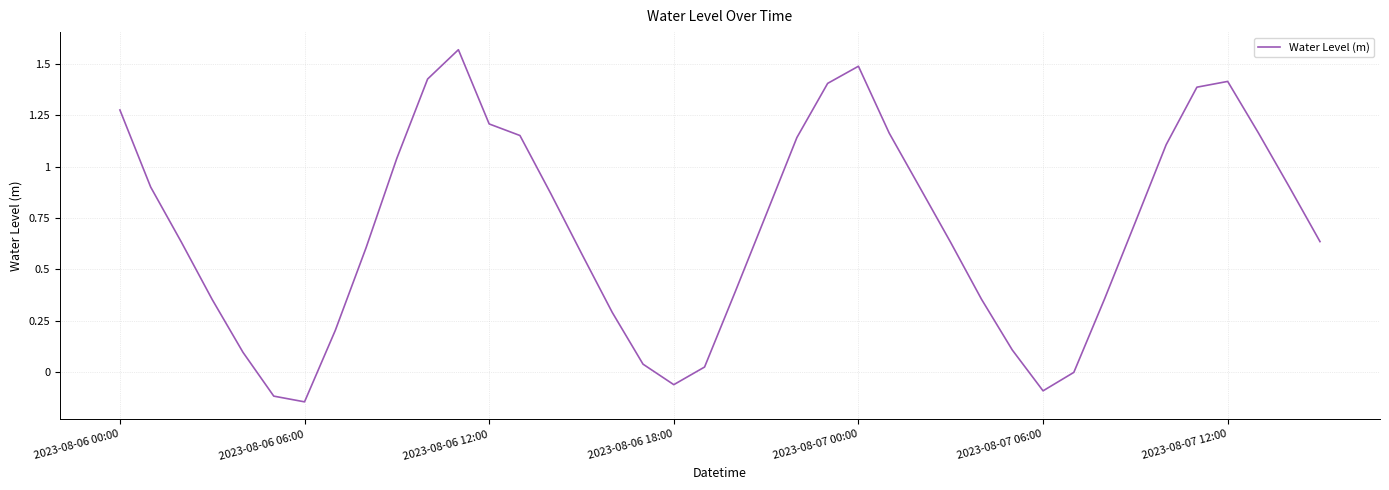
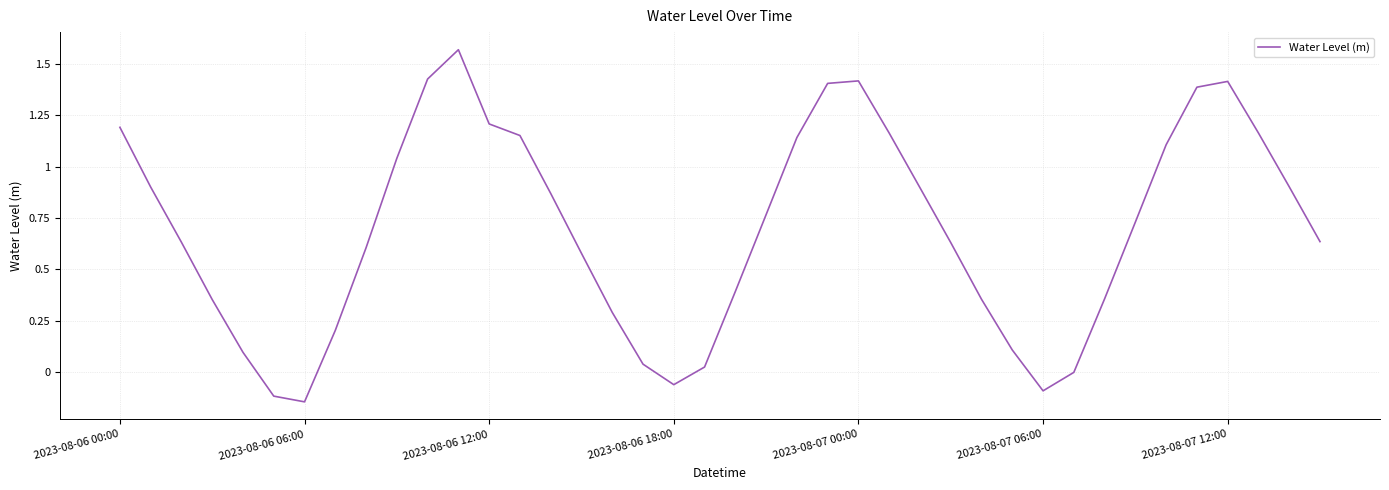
  {
-   "2023-08-06 00:00": 1.28,
+   "2023-08-06 00:00": 1.19,
    "2023-08-06 06:00": -0.15,
    "2023-08-06 12:00": 1.21,
    "2023-08-06 18:00": -0.06,
-   "2023-08-07 00:00": 1.49,
+   "2023-08-07 00:00": 1.42,
    "2023-08-07 06:00": -0.09,
    "2023-08-07 12:00": 1.42
  }
